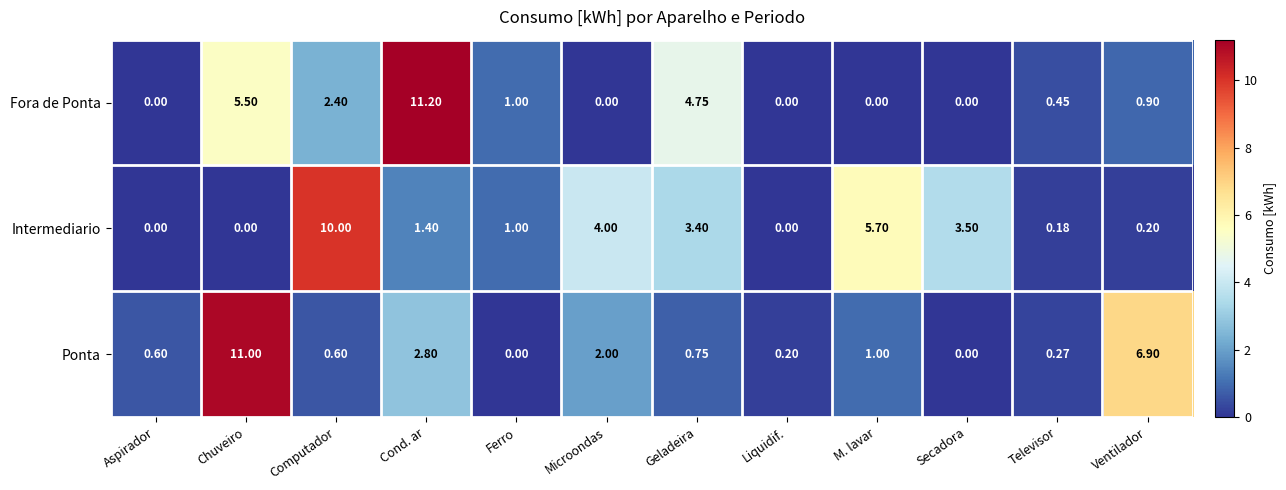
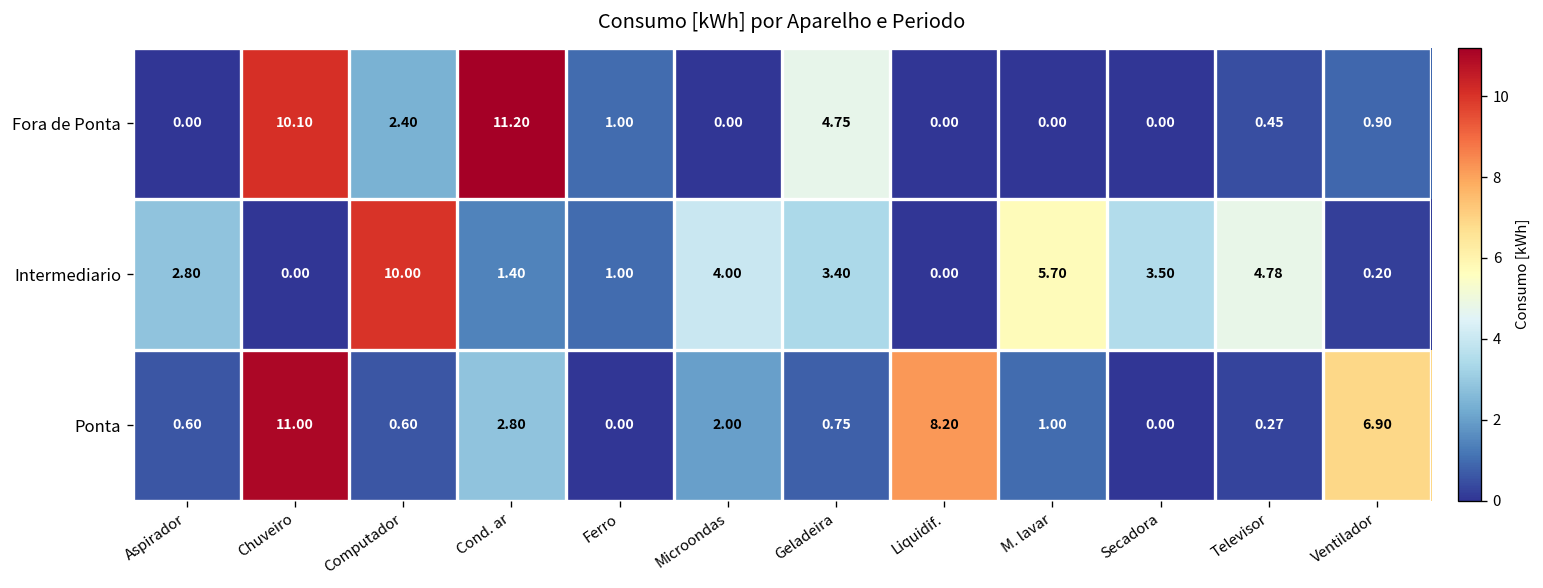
  {
    "Fora de Ponta": {
      "Aspirador": 0.00,
-     "Chuveiro": 5.50,
+     "Chuveiro": 10.10,
      "Computador": 2.40,
      "Cond. ar": 11.20,
      "Ferro": 1.00,
      "Microondas": 0.00,
      "Geladeira": 4.75,
      "Liquidif.": 0.00,
      "M. lavar": 0.00,
      "Secadora": 0.00,
      "Televisor": 0.45,
      "Ventilador": 0.90
    },
    "Intermediario": {
-     "Aspirador": 0.00,
+     "Aspirador": 2.80,
      "Chuveiro": 0.00,
      "Computador": 10.00,
      "Cond. ar": 1.40,
      "Ferro": 1.00,
      "Microondas": 4.00,
      "Geladeira": 3.40,
      "Liquidif.": 0.00,
      "M. lavar": 5.70,
      "Secadora": 3.50,
-     "Televisor": 0.18,
+     "Televisor": 4.78,
      "Ventilador": 0.20
    },
    "Ponta": {
      "Aspirador": 0.60,
      "Chuveiro": 11.00,
      "Computador": 0.60,
      "Cond. ar": 2.80,
      "Ferro": 0.00,
      "Microondas": 2.00,
      "Geladeira": 0.75,
-     "Liquidif.": 0.20,
+     "Liquidif.": 8.20,
      "M. lavar": 1.00,
      "Secadora": 0.00,
      "Televisor": 0.27,
      "Ventilador": 6.90
    }
  }
